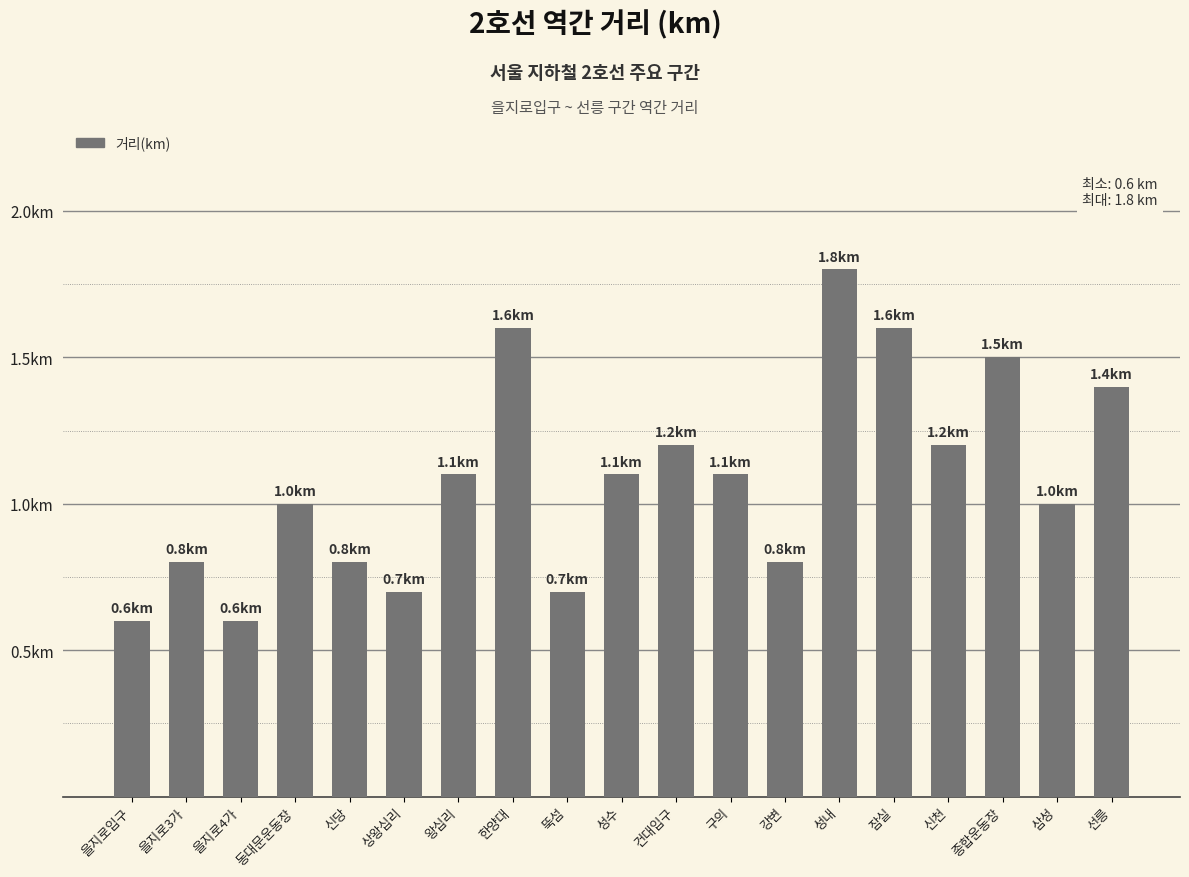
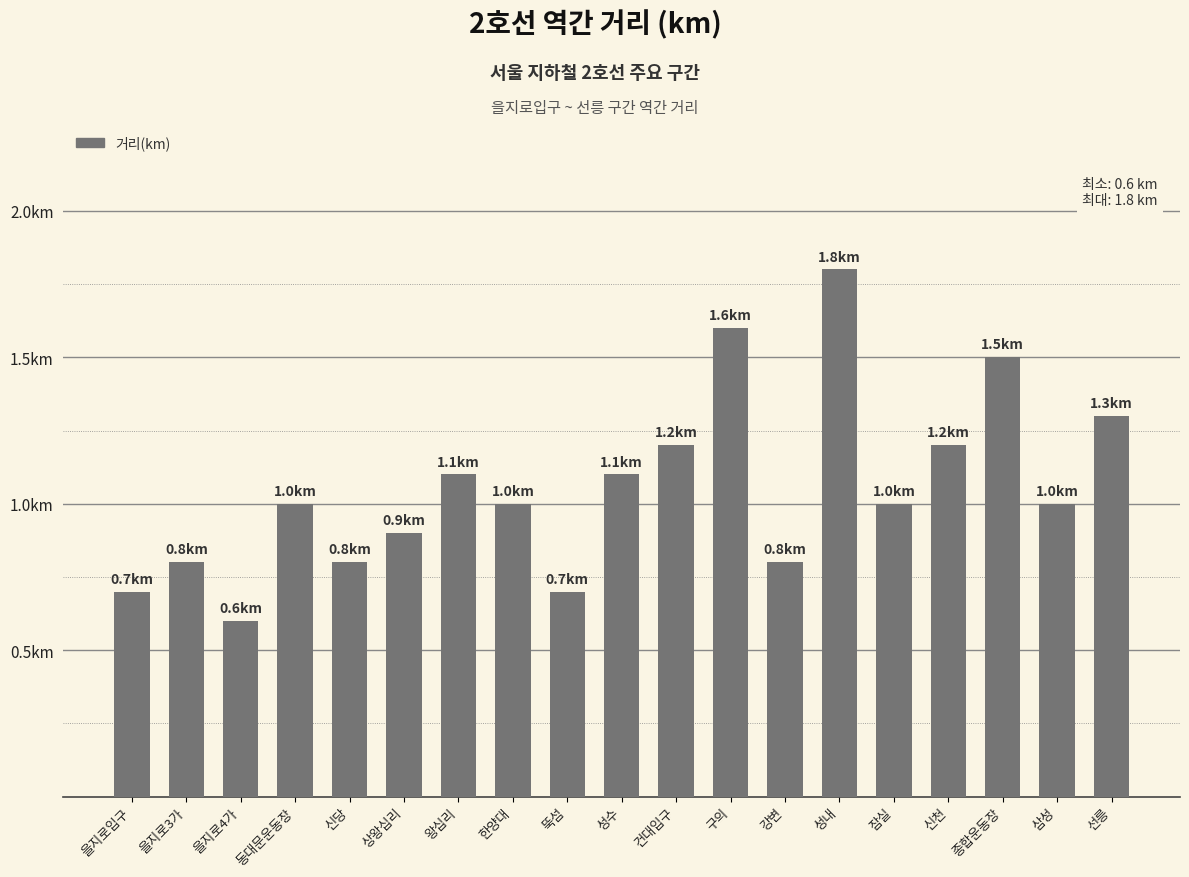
  {
-   "을지로입구": 0.6,
+   "을지로입구": 0.7,
    "을지로3가": 0.8,
    "을지로4가": 0.6,
    "동대문운동장": 1.0,
    "신당": 0.8,
-   "상왕십리": 0.7,
+   "상왕십리": 0.9,
    "왕십리": 1.1,
-   "한양대": 1.6,
+   "한양대": 1.0,
    "뚝섬": 0.7,
    "성수": 1.1,
    "건대입구": 1.2,
-   "구의": 1.1,
+   "구의": 1.6,
    "강변": 0.8,
    "성내": 1.8,
-   "잠실": 1.6,
+   "잠실": 1.0,
    "신천": 1.2,
    "종합운동장": 1.5,
    "삼성": 1.0,
-   "선릉": 1.4
+   "선릉": 1.3
  }
